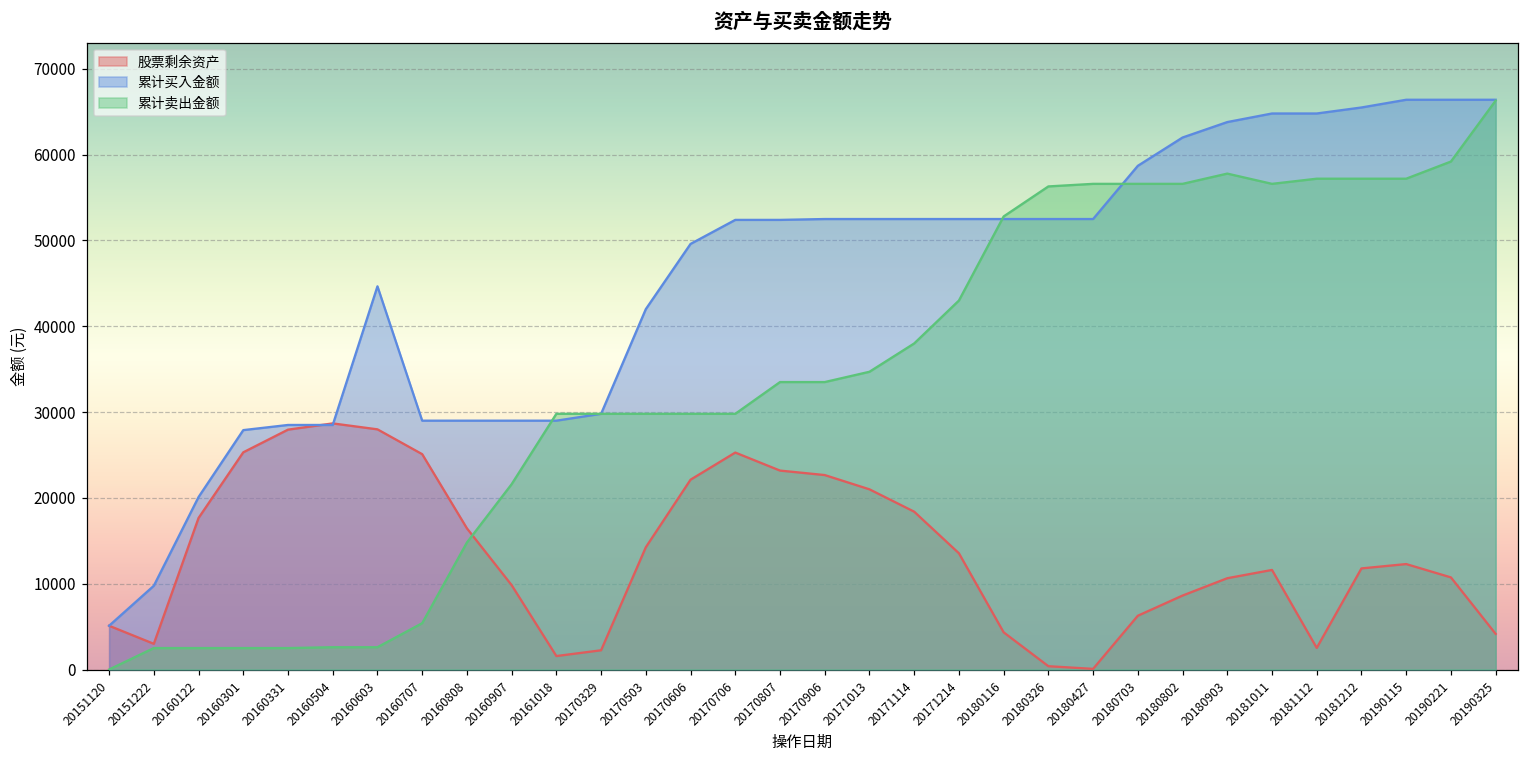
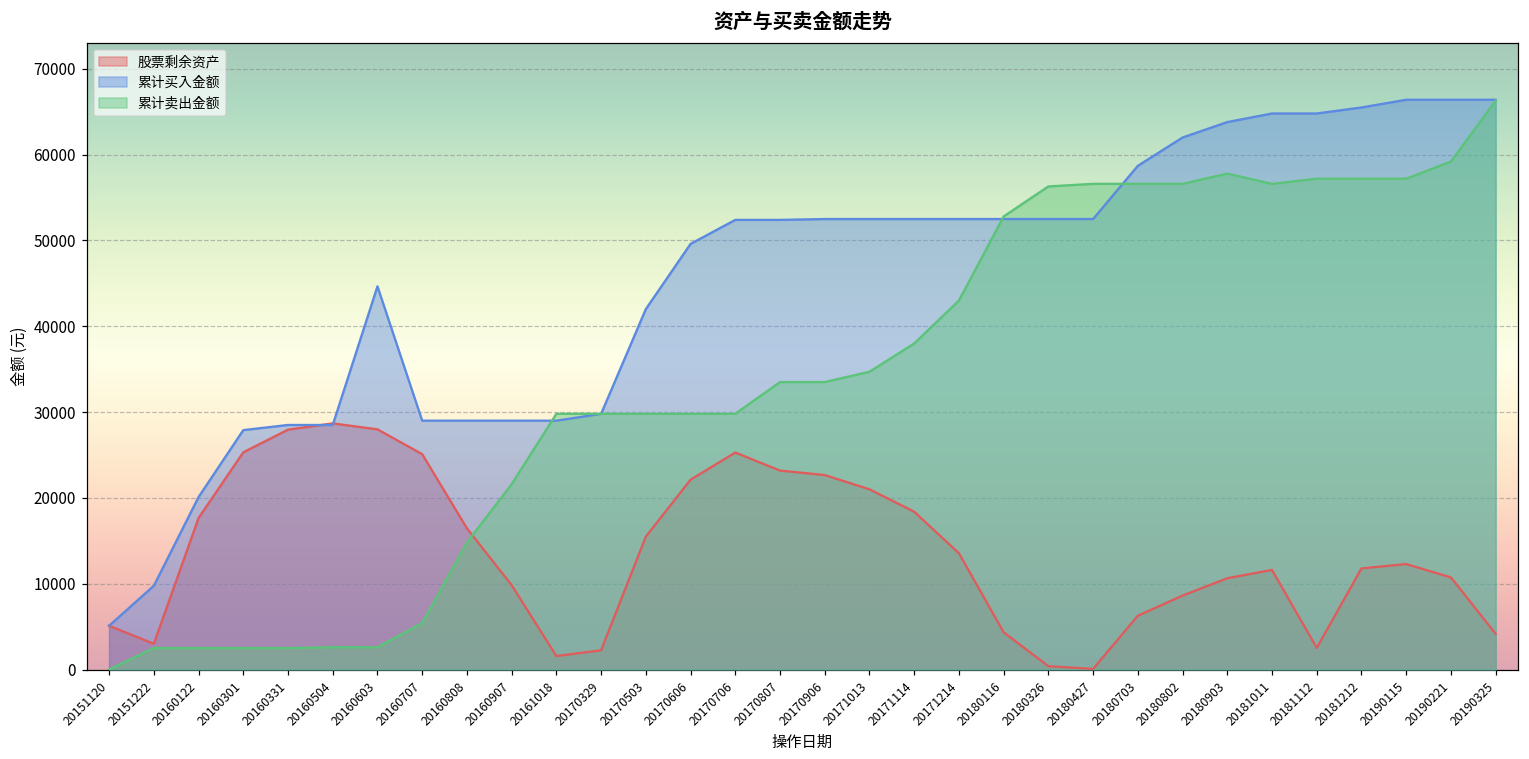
  {
    "股票剩余资产": {
      "20151222": 3000,
      "20160122": 18000,
      "20160301": 25000,
      "20160331": 28000,
      "20160603": 28000,
      "20160707": 25000,
      "20160808": 16000,
      "20160907": 10000,
      "20161018": 2000,
      "20170329": 2000,
-     "20170503": 14000,
+     "20170503": 15000,
      "20170606": 22000,
      "20170706": 25000,
      "20170807": 23000,
      "20170906": 23000,
      "20171013": 21000,
      "20171114": 18000,
      "20171214": 14000,
      "20180116": 4000,
      "20180326": 0,
      "20180427": 0,
      "20180703": 6000,
      "20180802": 9000,
      "20180903": 11000,
      "20181011": 12000,
      "20181112": 3000,
      "20181212": 12000,
      "20190115": 12000,
      "20190221": 11000,
      "20190325": 4000
    },
    "累计买入金额": {
      "20151222": 10000,
      "20160122": 20000,
      "20160301": 28000,
      "20160331": 29000,
      "20160603": 45000,
      "20160707": 29000,
      "20160808": 29000,
      "20160907": 29000,
      "20161018": 29000,
      "20170503": 42000,
      "20170606": 50000,
      "20170706": 52000,
      "20170807": 52000,
      "20170906": 53000,
      "20171013": 53000,
      "20171114": 53000,
      "20171214": 53000,
      "20180326": 53000,
      "20180427": 53000,
      "20180703": 59000,
      "20180802": 62000,
      "20180903": 64000,
      "20181011": 65000,
      "20181112": 65000,
      "20181212": 66000,
      "20190115": 66000,
      "20190221": 66000
    },
    "累计卖出金额": {
      "20151120": 0,
      "20151222": 3000,
      "20160122": 3000,
      "20160301": 3000,
      "20160331": 3000,
      "20160504": 3000,
      "20160603": 3000,
      "20160707": 5000,
      "20160808": 15000,
      "20160907": 22000,
      "20161018": 30000,
      "20170503": 30000,
      "20170606": 30000,
      "20170706": 30000,
      "20170807": 34000,
      "20170906": 34000,
      "20171013": 35000,
      "20171114": 38000,
      "20171214": 43000,
      "20180326": 56000,
      "20180427": 57000,
      "20180703": 57000,
      "20180802": 57000,
      "20180903": 58000,
      "20181011": 57000,
      "20181112": 57000,
      "20181212": 57000,
      "20190115": 57000,
      "20190221": 59000
    }
  }
